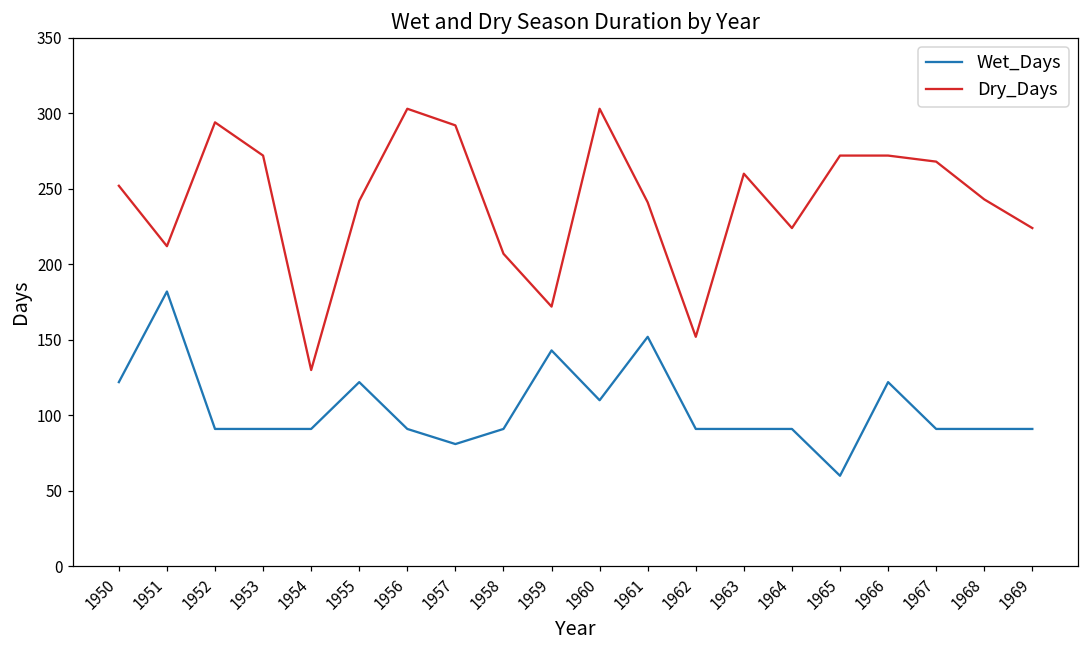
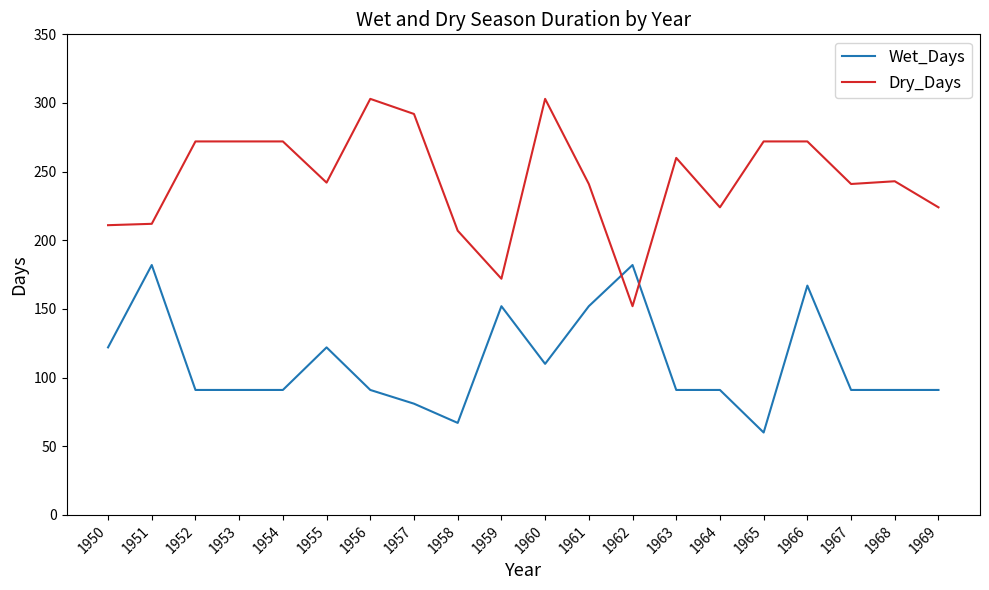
  {
    "Wet_Days": {
      "1950": 122,
      "1951": 182,
      "1952": 91,
      "1953": 91,
      "1954": 91,
      "1955": 122,
      "1956": 91,
      "1957": 81,
-     "1958": 91,
-     "1959": 143,
+     "1958": 67,
+     "1959": 152,
      "1960": 110,
      "1961": 152,
-     "1962": 91,
+     "1962": 182,
      "1963": 91,
      "1964": 91,
      "1965": 60,
-     "1966": 122,
+     "1966": 167,
      "1967": 91,
      "1968": 91,
      "1969": 91
    },
    "Dry_Days": {
-     "1950": 252,
+     "1950": 211,
      "1951": 212,
-     "1952": 294,
+     "1952": 272,
      "1953": 272,
-     "1954": 130,
+     "1954": 272,
      "1955": 242,
      "1956": 303,
      "1957": 292,
      "1958": 207,
      "1959": 172,
      "1960": 303,
      "1961": 241,
      "1962": 152,
      "1963": 260,
      "1964": 224,
      "1965": 272,
      "1966": 272,
-     "1967": 268,
+     "1967": 241,
      "1968": 243,
      "1969": 224
    }
  }
